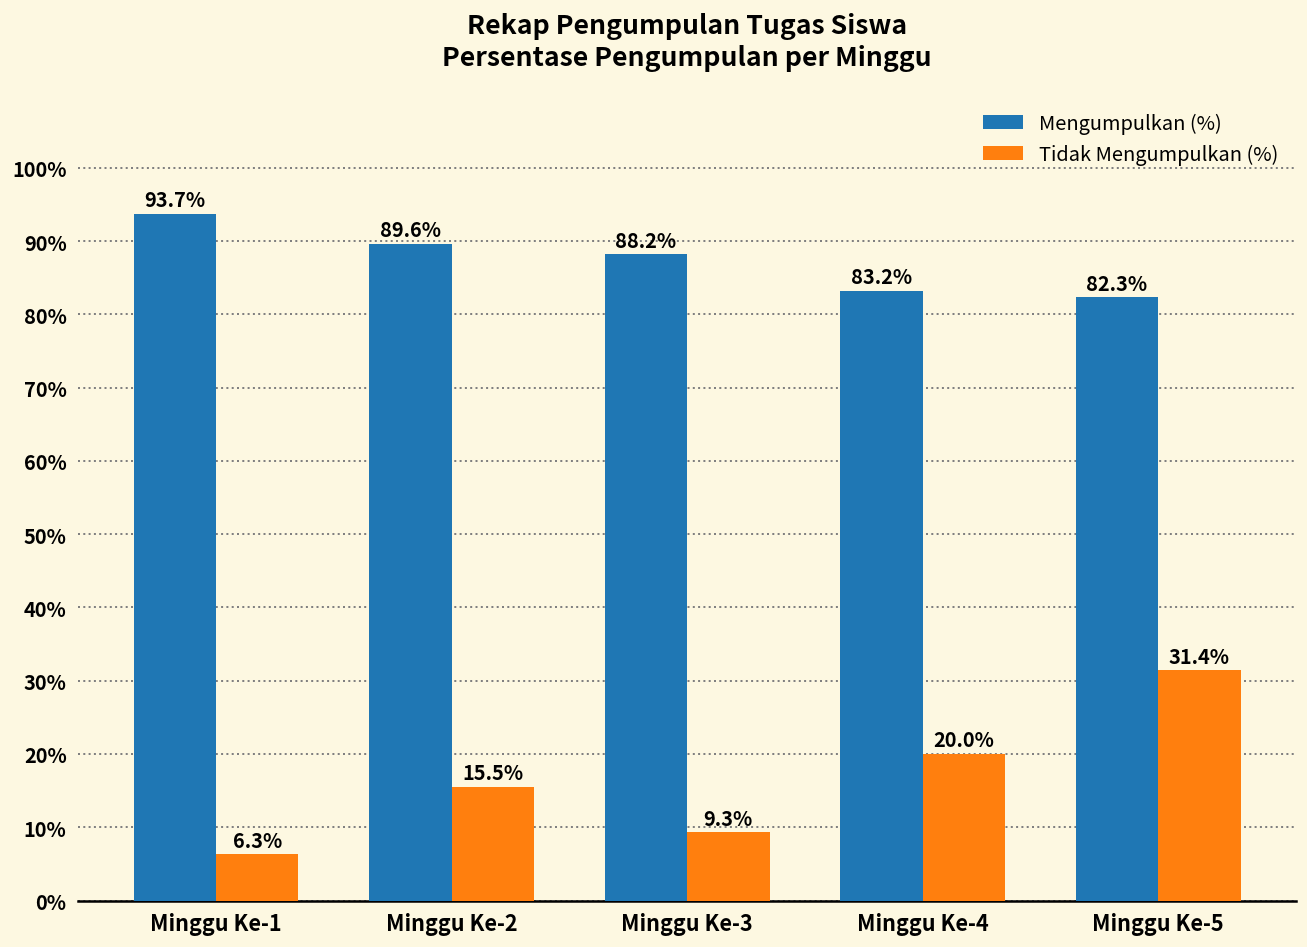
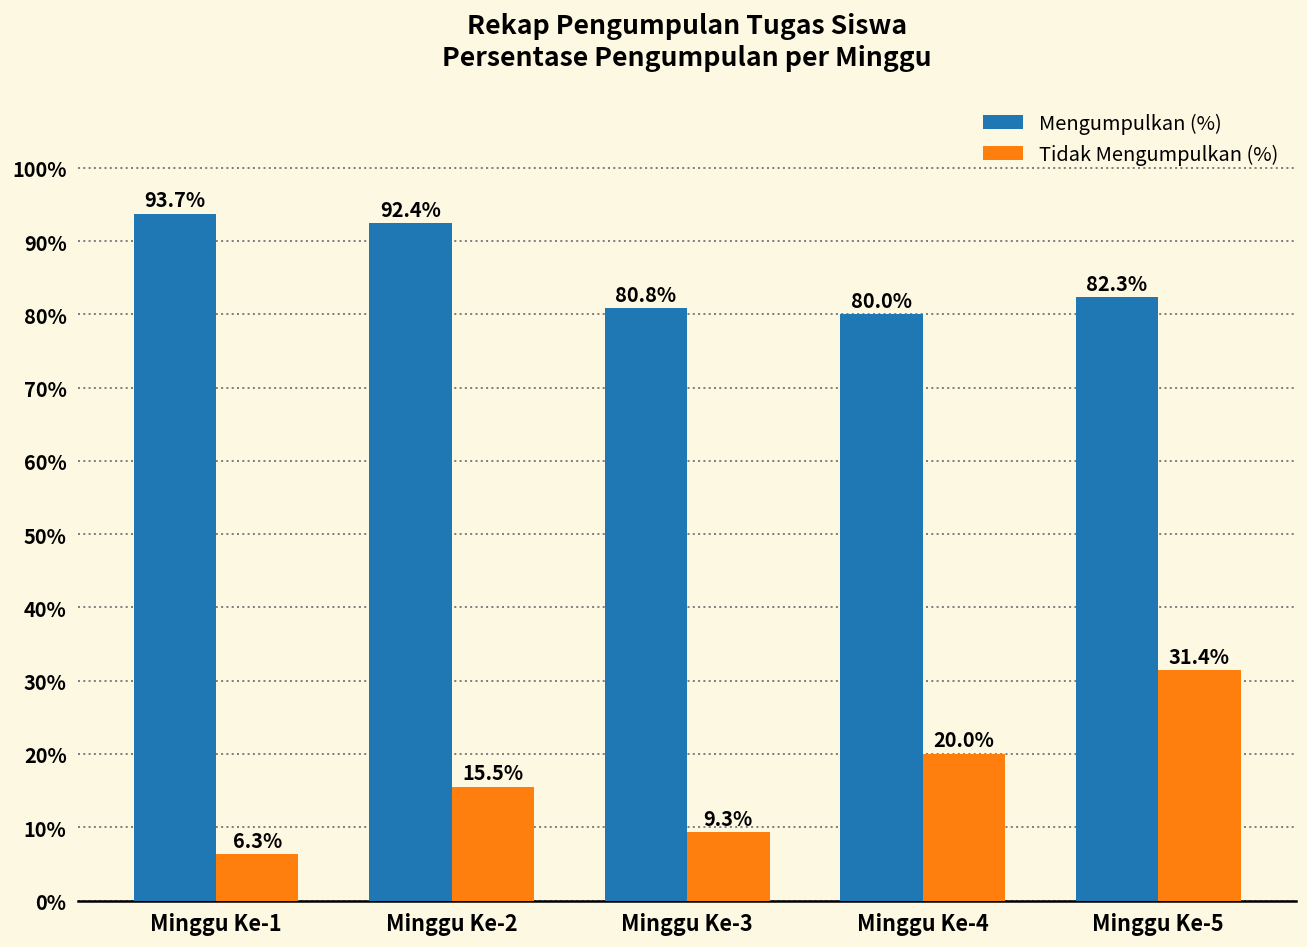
  {
    "Mengumpulkan (%)": {
      "Minggu Ke-1": "93.7%",
-     "Minggu Ke-2": "89.6%",
-     "Minggu Ke-3": "88.2%",
-     "Minggu Ke-4": "83.2%",
+     "Minggu Ke-2": "92.4%",
+     "Minggu Ke-3": "80.8%",
+     "Minggu Ke-4": "80.0%",
      "Minggu Ke-5": "82.3%"
    },
    "Tidak Mengumpulkan (%)": {
      "Minggu Ke-1": "6.3%",
      "Minggu Ke-2": "15.5%",
      "Minggu Ke-3": "9.3%",
      "Minggu Ke-4": "20.0%",
      "Minggu Ke-5": "31.4%"
    }
  }
